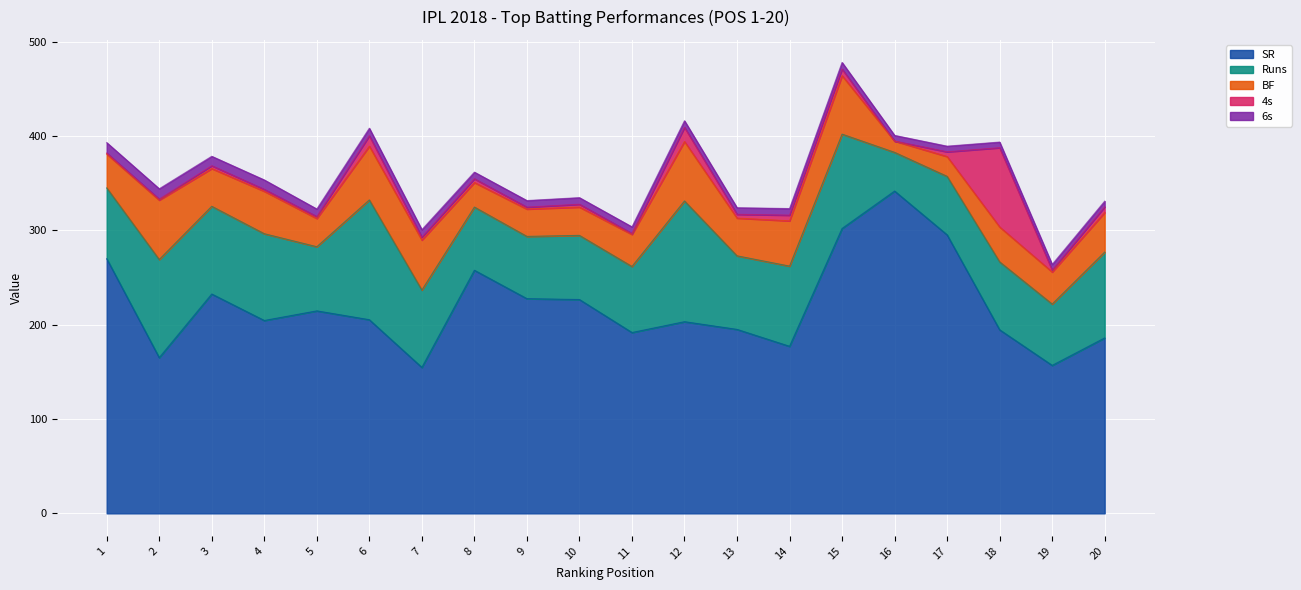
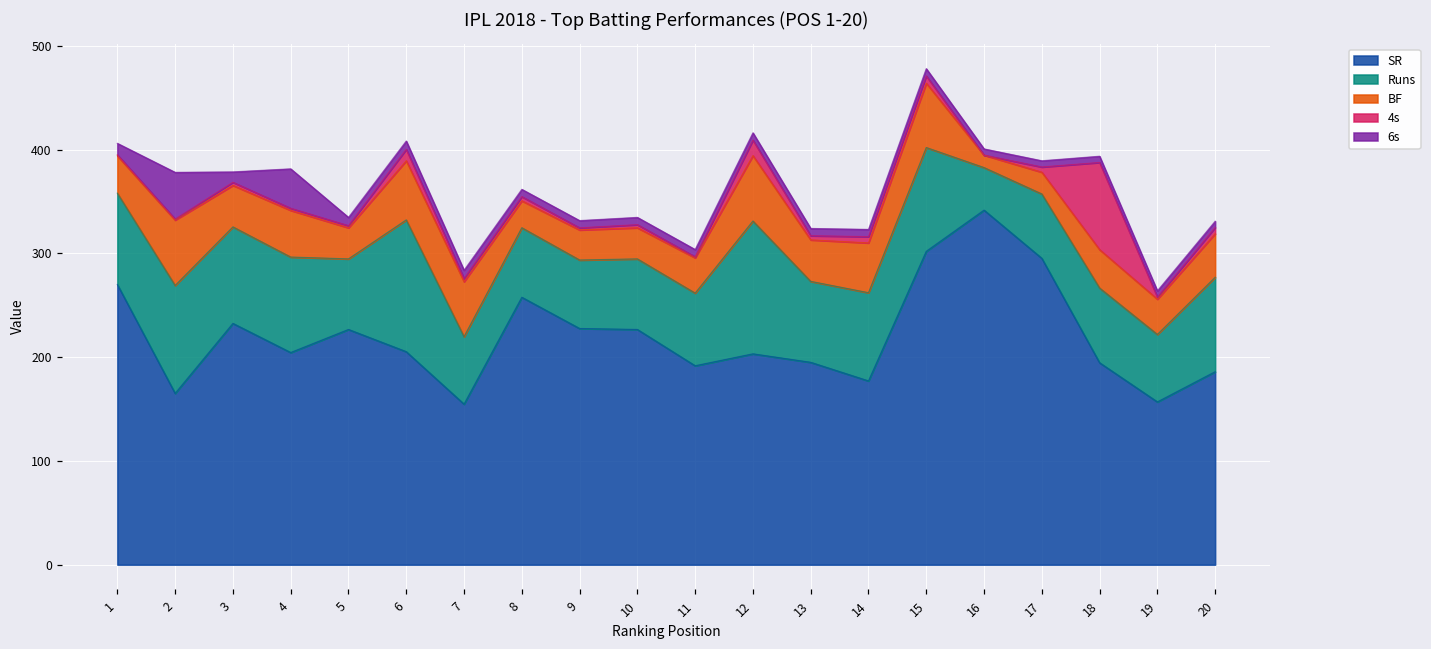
  {
    "SR": {
      "1": 270,
      "2": 170,
      "3": 230,
      "4": 200,
-     "5": 210,
+     "5": 230,
      "6": 210,
      "7": 150,
      "8": 260,
      "9": 230,
      "10": 230,
      "11": 190,
      "12": 200,
      "13": 200,
      "14": 180,
      "15": 300,
      "16": 340,
      "17": 300,
      "18": 190,
      "19": 160,
      "20": 190
    },
    "Runs": {
-     "1": 80,
+     "1": 90,
      "2": 100,
      "3": 90,
      "4": 90,
      "5": 70,
      "6": 130,
-     "7": 80,
+     "7": 70,
      "8": 70,
      "9": 70,
      "10": 70,
      "11": 70,
      "12": 130,
      "13": 80,
      "14": 90,
      "15": 100,
      "16": 40,
      "17": 60,
      "18": 70,
      "19": 70,
      "20": 90
    },
    "BF": {
      "3": 40,
      "6": 60,
      "7": 50,
      "8": 30,
      "10": 30,
      "12": 60,
      "13": 40,
      "14": 50,
      "15": 60,
      "17": 20,
      "18": 40,
      "20": 40
    },
    "4s": {
      "3": 0,
      "6": 10,
      "7": 0,
      "8": 0,
      "10": 0,
      "12": 20,
      "13": 0,
      "14": 10,
      "15": 10,
      "17": 10,
      "18": 80,
      "20": 10
    },
    "6s": {
      "1": 10,
-     "2": 10,
+     "2": 50,
      "3": 10,
-     "4": 10,
+     "4": 40,
      "5": 10,
      "6": 10,
      "7": 10,
      "8": 10,
      "9": 10,
      "10": 10,
      "11": 10,
      "12": 10,
      "13": 10,
      "14": 10,
      "15": 10,
      "16": 10,
      "17": 10,
      "18": 10,
      "19": 10,
      "20": 10
    }
  }
